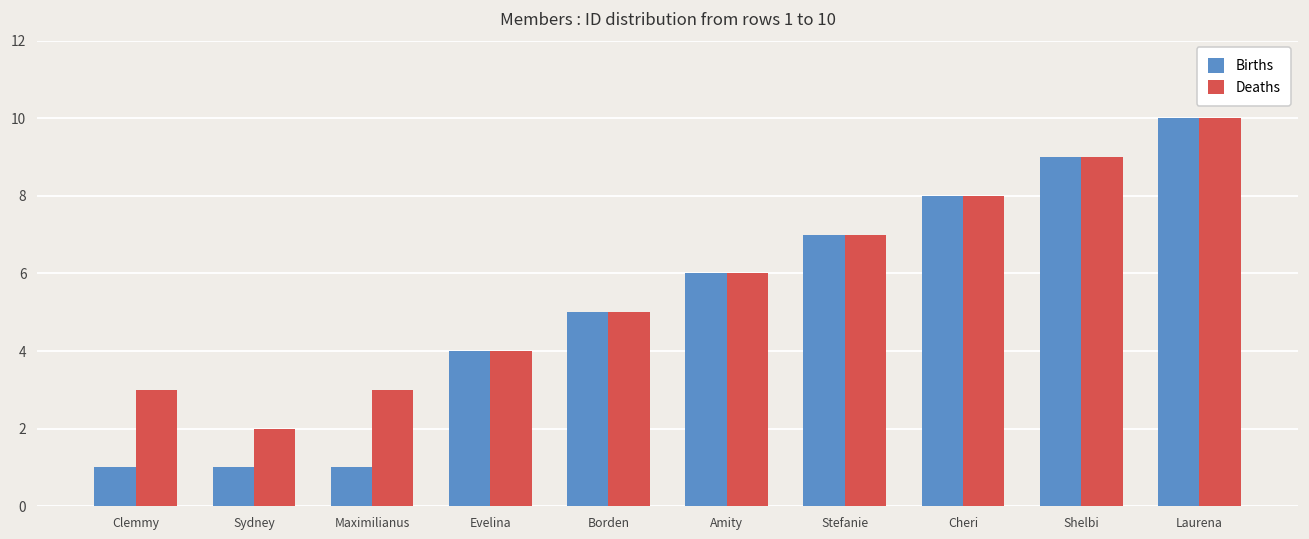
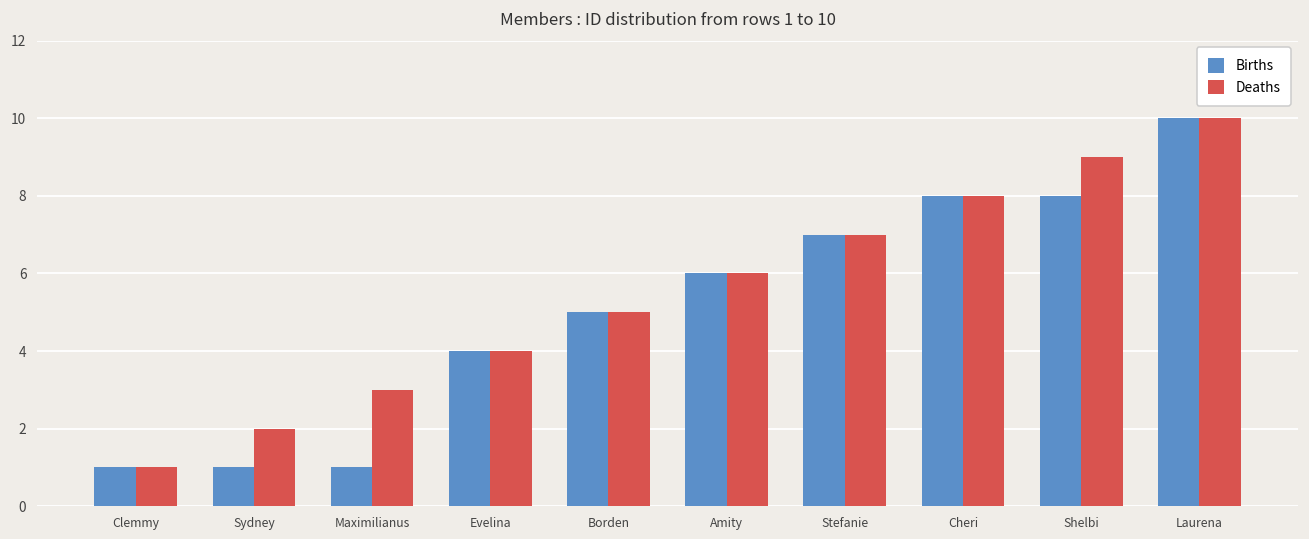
  {
    "Births": {
      "Clemmy": 1,
      "Sydney": 1,
      "Maximilianus": 1,
      "Evelina": 4,
      "Borden": 5,
      "Amity": 6,
      "Stefanie": 7,
      "Cheri": 8,
-     "Shelbi": 9,
+     "Shelbi": 8,
      "Laurena": 10
    },
    "Deaths": {
-     "Clemmy": 3,
+     "Clemmy": 1,
      "Sydney": 2,
      "Maximilianus": 3,
      "Evelina": 4,
      "Borden": 5,
      "Amity": 6,
      "Stefanie": 7,
      "Cheri": 8,
      "Shelbi": 9,
      "Laurena": 10
    }
  }
